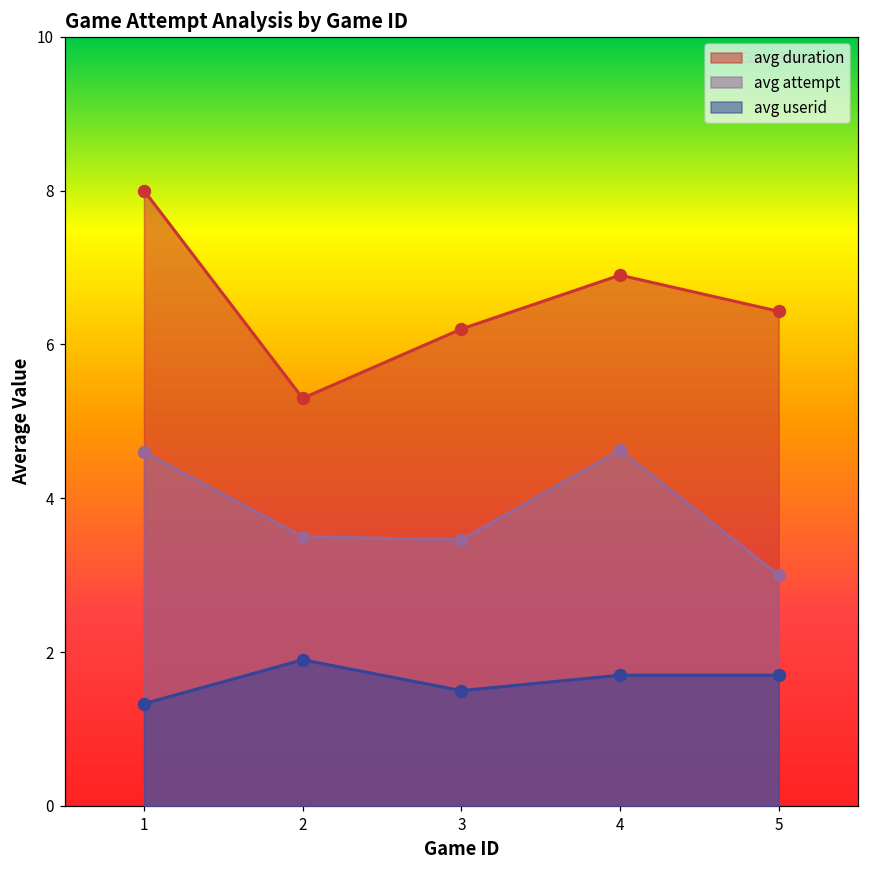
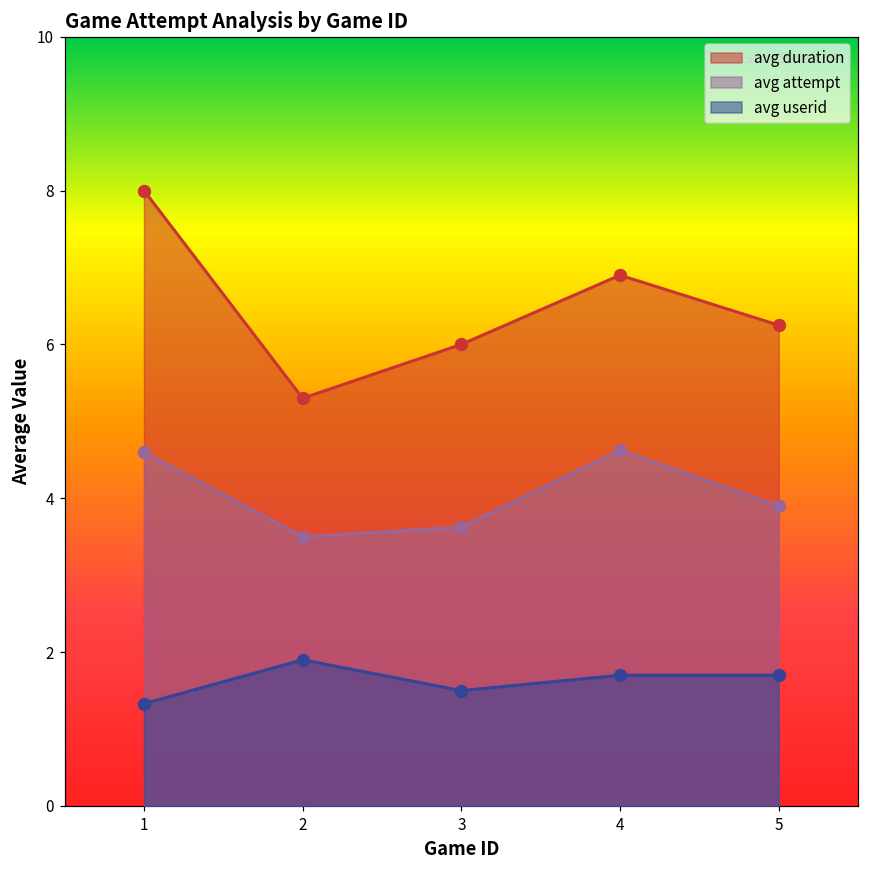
  {
    "avg duration": {
      "1": 8.0,
      "2": 5.3,
-     "3": 6.2,
+     "3": 6.0,
      "4": 6.9,
-     "5": 6.4
+     "5": 6.3
    },
    "avg attempt": {
      "1": 4.6,
      "2": 3.5,
-     "3": 3.5,
+     "3": 3.6,
      "4": 4.6,
-     "5": 3.0
+     "5": 3.9
    },
    "avg userid": {
      "1": 1.3,
      "2": 1.9,
      "3": 1.5,
      "4": 1.7,
      "5": 1.7
    }
  }
